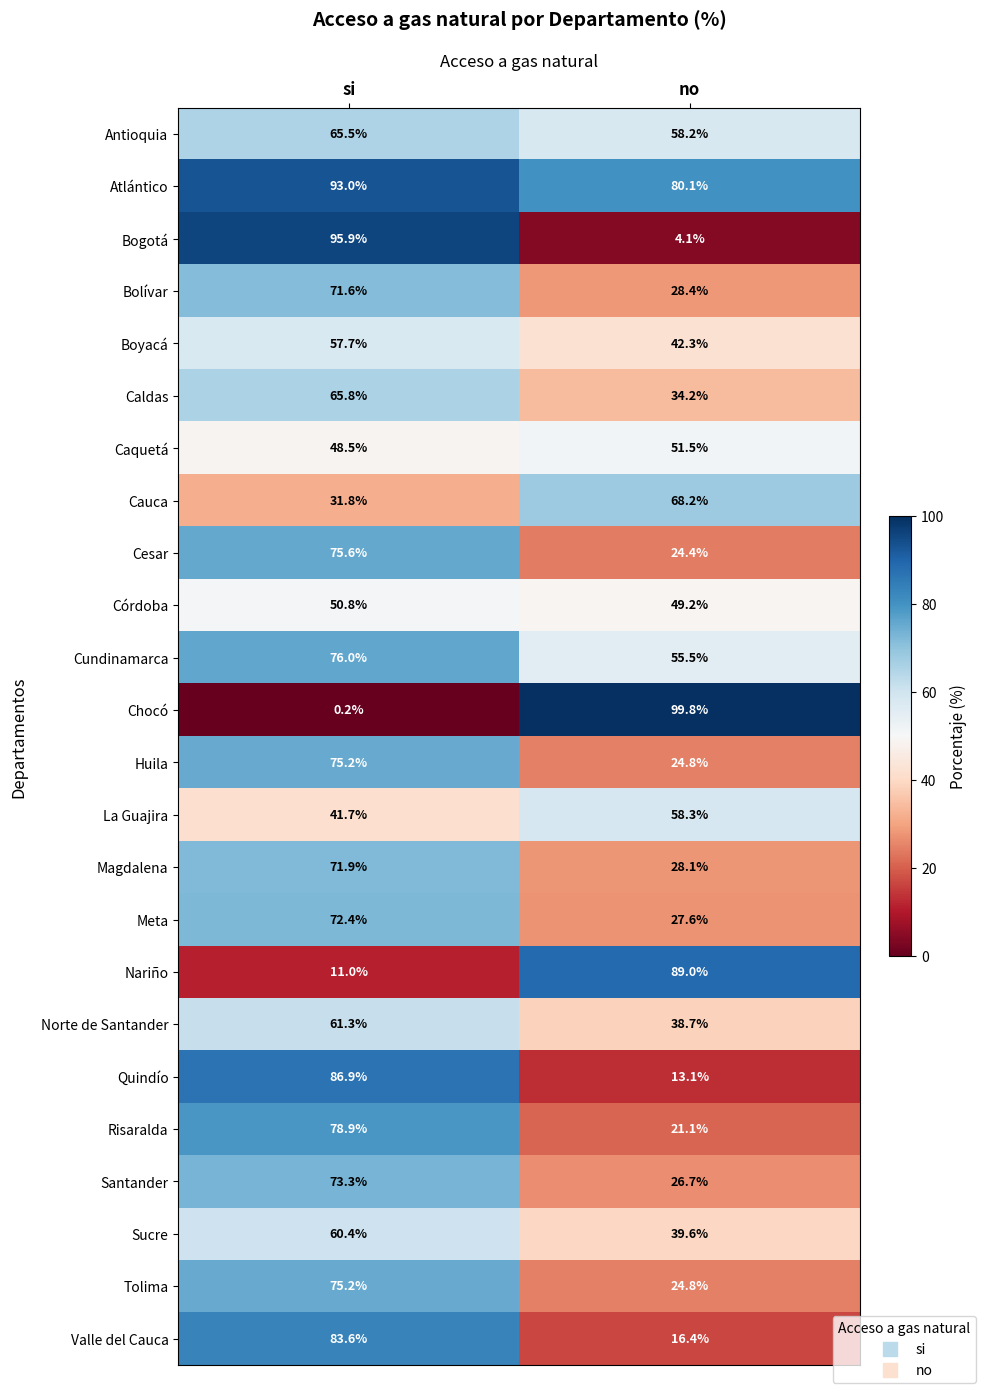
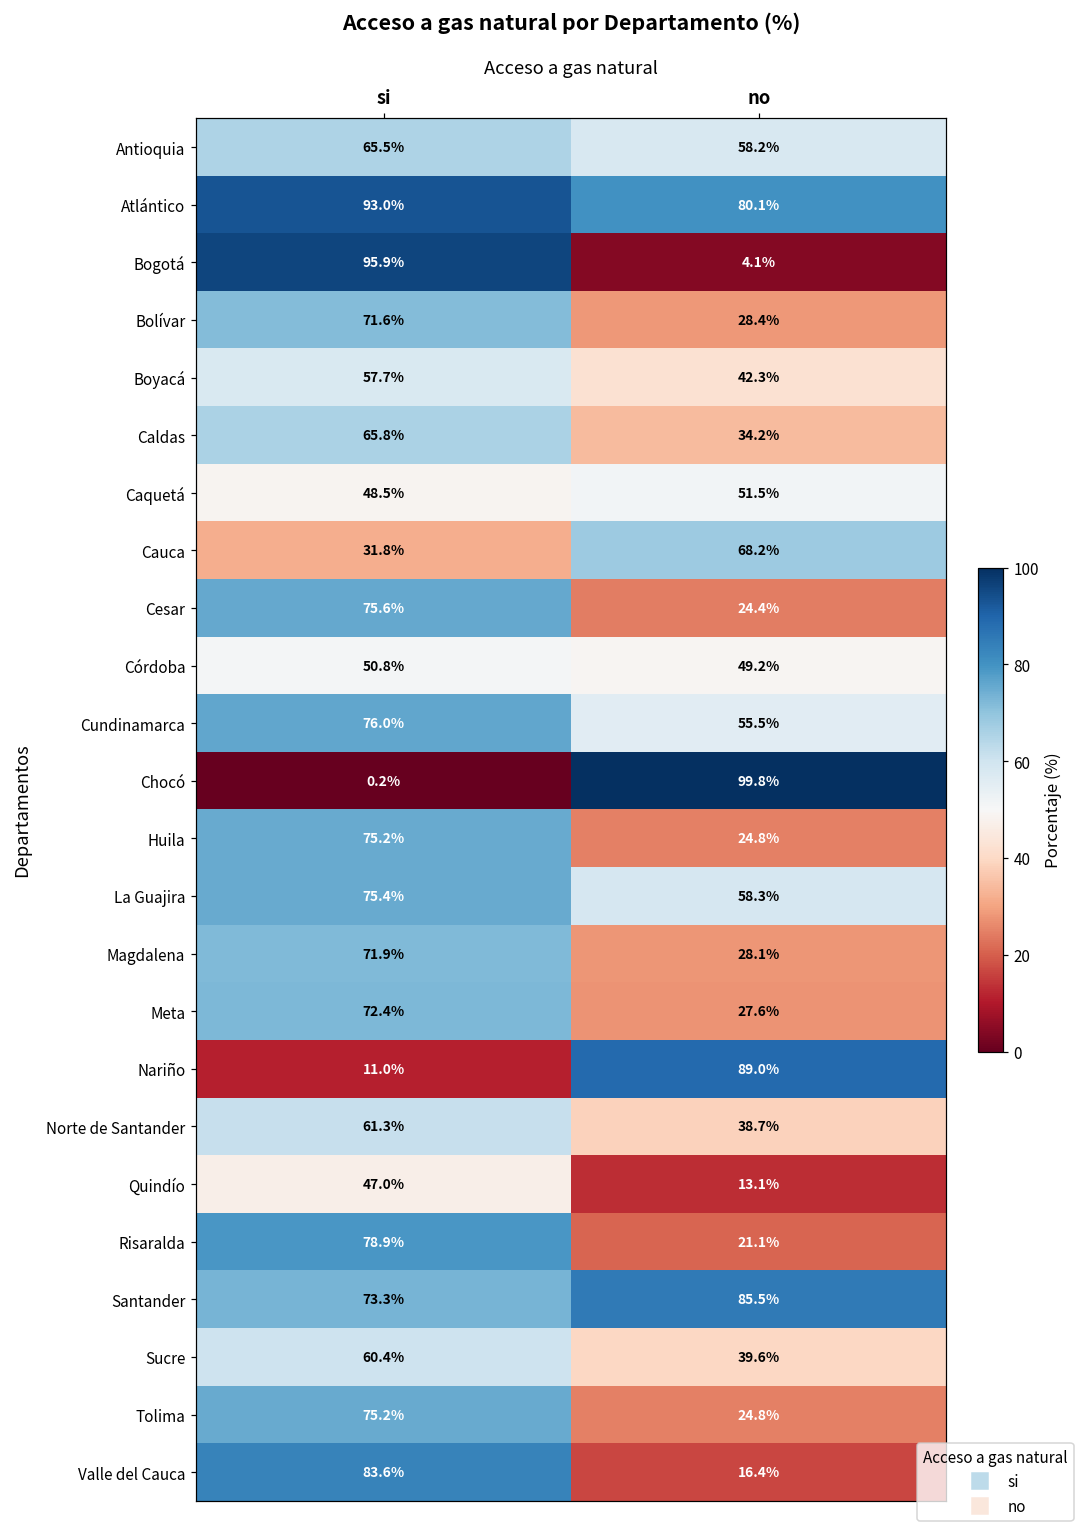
  {
    "Antioquia": {
      "si": "65.5%",
      "no": "58.2%"
    },
    "Atlántico": {
      "si": "93.0%",
      "no": "80.1%"
    },
    "Bogotá": {
      "si": "95.9%",
      "no": "4.1%"
    },
    "Bolívar": {
      "si": "71.6%",
      "no": "28.4%"
    },
    "Boyacá": {
      "si": "57.7%",
      "no": "42.3%"
    },
    "Caldas": {
      "si": "65.8%",
      "no": "34.2%"
    },
    "Caquetá": {
      "si": "48.5%",
      "no": "51.5%"
    },
    "Cauca": {
      "si": "31.8%",
      "no": "68.2%"
    },
    "Cesar": {
      "si": "75.6%",
      "no": "24.4%"
    },
    "Córdoba": {
      "si": "50.8%",
      "no": "49.2%"
    },
    "Cundinamarca": {
      "si": "76.0%",
      "no": "55.5%"
    },
    "Chocó": {
      "si": "0.2%",
      "no": "99.8%"
    },
    "Huila": {
      "si": "75.2%",
      "no": "24.8%"
    },
    "La Guajira": {
-     "si": "41.7%",
+     "si": "75.4%",
      "no": "58.3%"
    },
    "Magdalena": {
      "si": "71.9%",
      "no": "28.1%"
    },
    "Meta": {
      "si": "72.4%",
      "no": "27.6%"
    },
    "Nariño": {
      "si": "11.0%",
      "no": "89.0%"
    },
    "Norte de Santander": {
      "si": "61.3%",
      "no": "38.7%"
    },
    "Quindío": {
-     "si": "86.9%",
+     "si": "47.0%",
      "no": "13.1%"
    },
    "Risaralda": {
      "si": "78.9%",
      "no": "21.1%"
    },
    "Santander": {
      "si": "73.3%",
-     "no": "26.7%"
+     "no": "85.5%"
    },
    "Sucre": {
      "si": "60.4%",
      "no": "39.6%"
    },
    "Tolima": {
      "si": "75.2%",
      "no": "24.8%"
    },
    "Valle del Cauca": {
      "si": "83.6%",
      "no": "16.4%"
    }
  }
